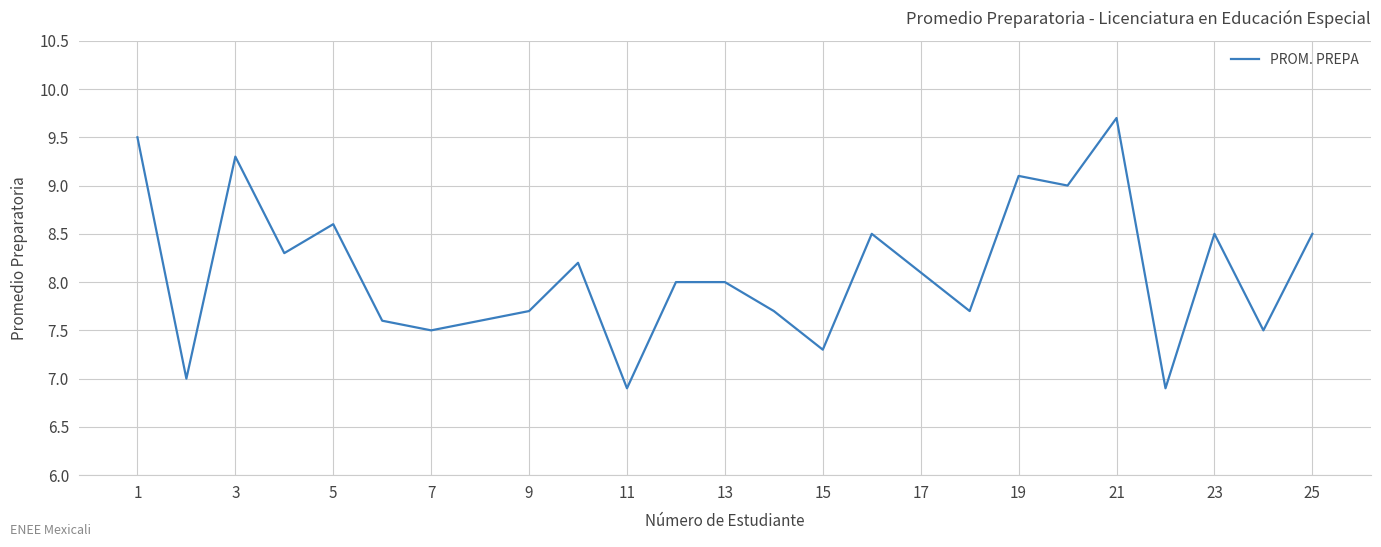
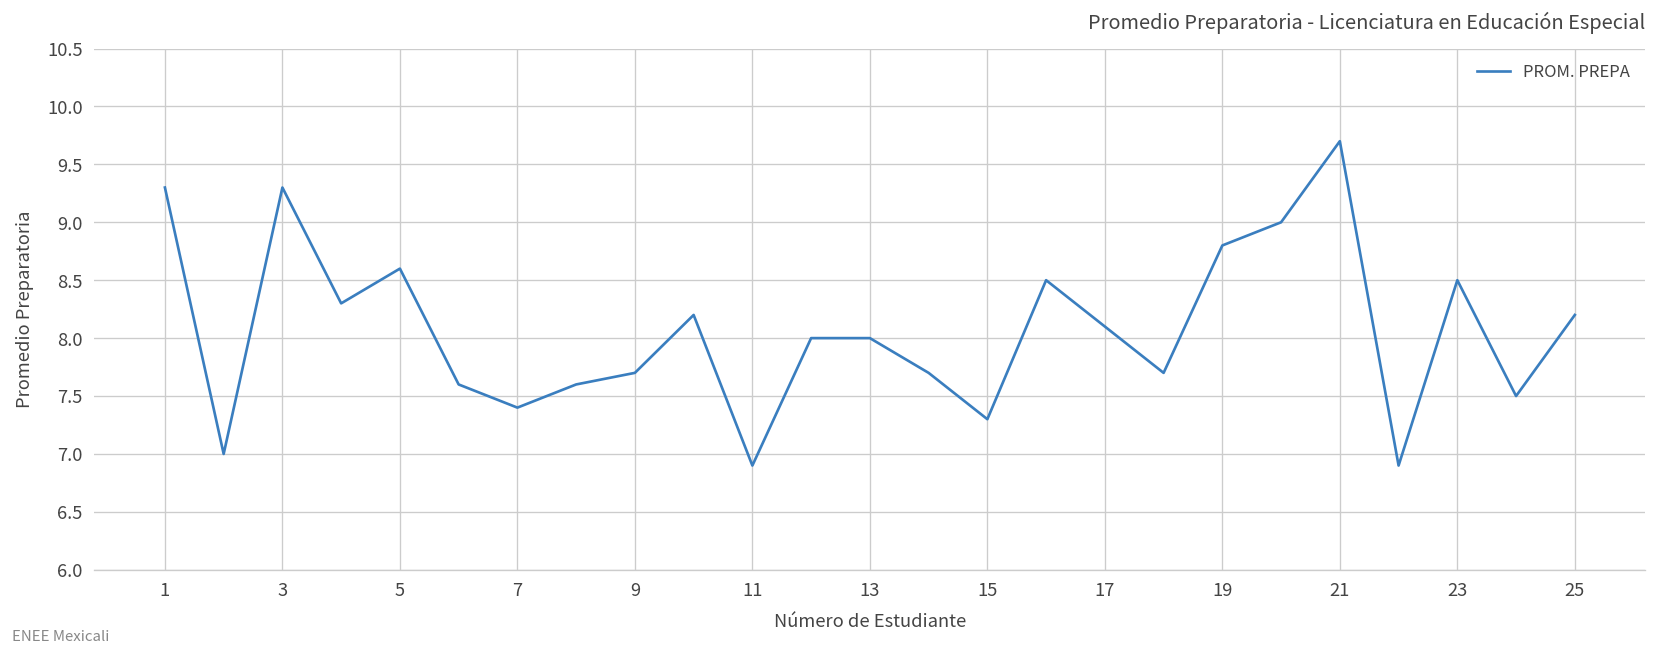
  {
-   "1": 9.5,
+   "1": 9.3,
    "3": 9.3,
    "5": 8.6,
-   "7": 7.5,
+   "7": 7.4,
    "9": 7.7,
    "11": 6.9,
    "13": 8.0,
    "15": 7.3,
    "17": 8.1,
-   "19": 9.1,
+   "19": 8.8,
    "21": 9.7,
    "23": 8.5,
-   "25": 8.5
+   "25": 8.2
  }
